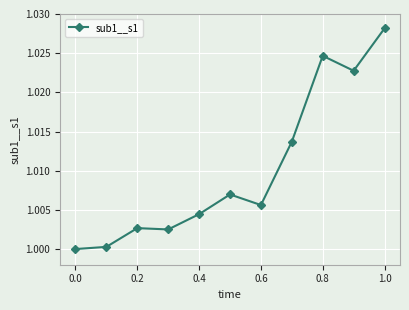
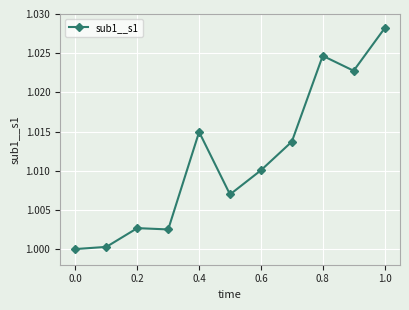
  {
    "0.0": 1.000,
    "0.2": 1.003,
-   "0.4": 1.004,
-   "0.6": 1.006,
+   "0.4": 1.015,
+   "0.6": 1.010,
    "0.8": 1.025,
    "1.0": 1.028
  }
